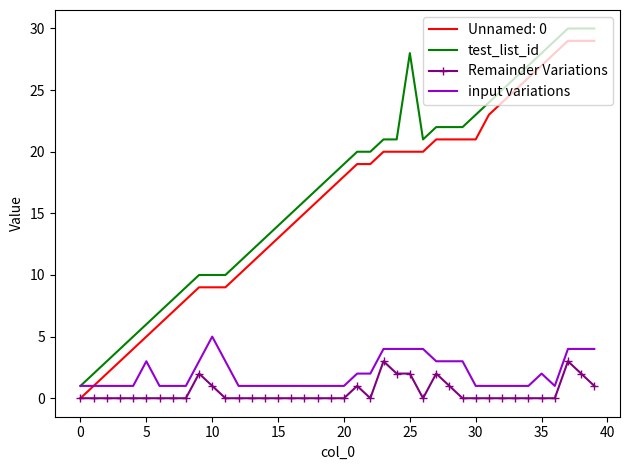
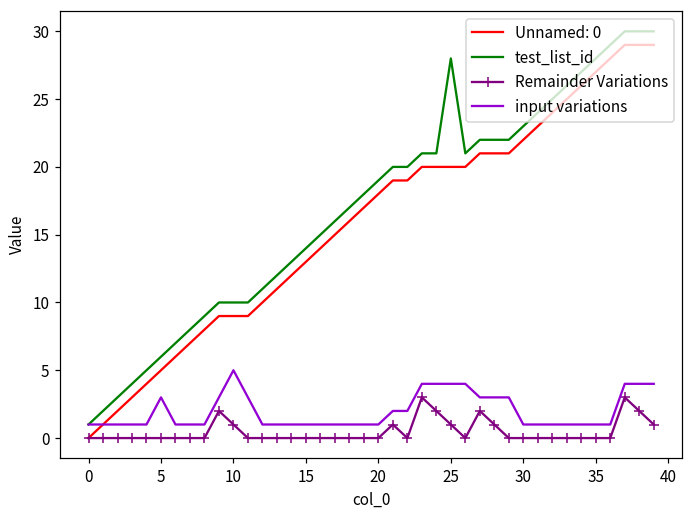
  {
    "Unnamed: 0": {
      "5": 5,
      "10": 9,
      "15": 13,
      "20": 18,
      "25": 20,
-     "30": 21
+     "30": 22
    },
    "test_list_id": {
      "5": 6,
      "10": 10,
      "15": 14,
      "20": 19,
      "25": 28,
      "30": 23
    },
    "Remainder Variations": {
      "5": 0,
      "10": 1,
      "15": 0,
      "20": 0,
-     "25": 2,
+     "25": 1,
      "30": 0,
      "35": 0
    },
    "input variations": {
      "5": 3,
      "10": 5,
      "15": 1,
      "20": 1,
      "25": 4,
      "30": 1,
-     "35": 2
+     "35": 1
    }
  }
